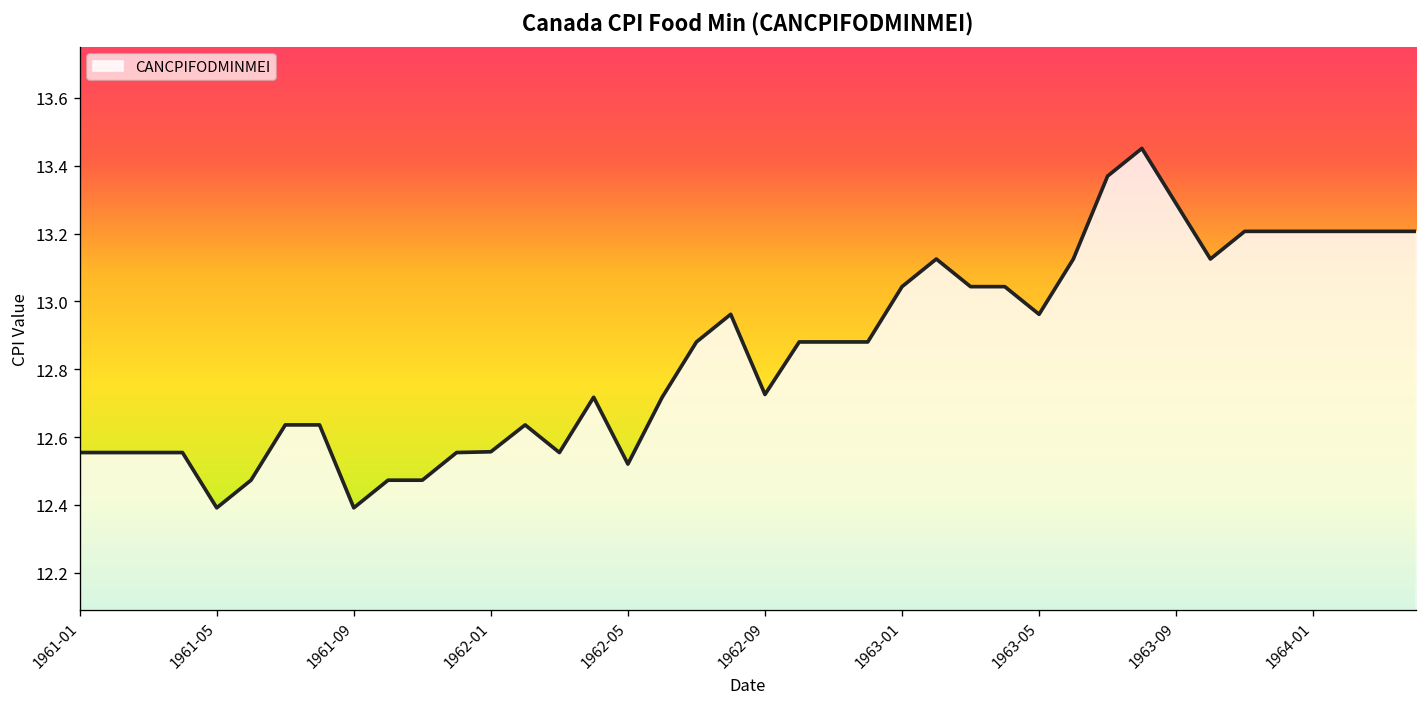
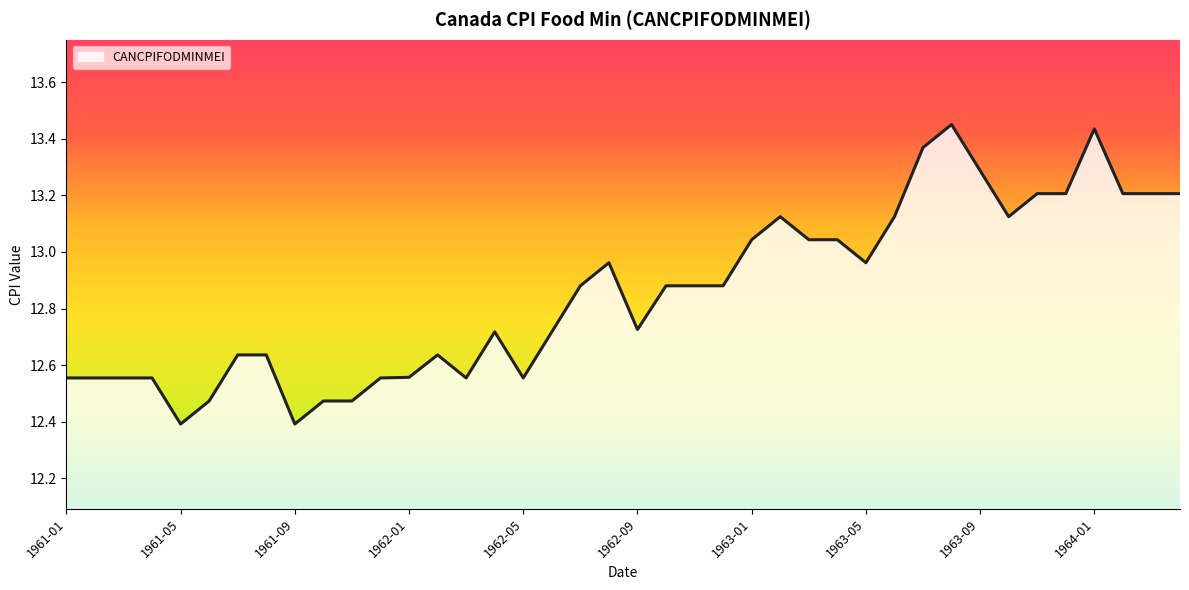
  {
    "1961-01": 12.55,
    "1961-05": 12.39,
    "1961-09": 12.39,
    "1962-01": 12.56,
-   "1962-05": 12.52,
+   "1962-05": 12.55,
    "1962-09": 12.73,
    "1963-01": 13.04,
    "1963-05": 12.96,
    "1963-09": 13.29,
-   "1964-01": 13.21
+   "1964-01": 13.44
  }
